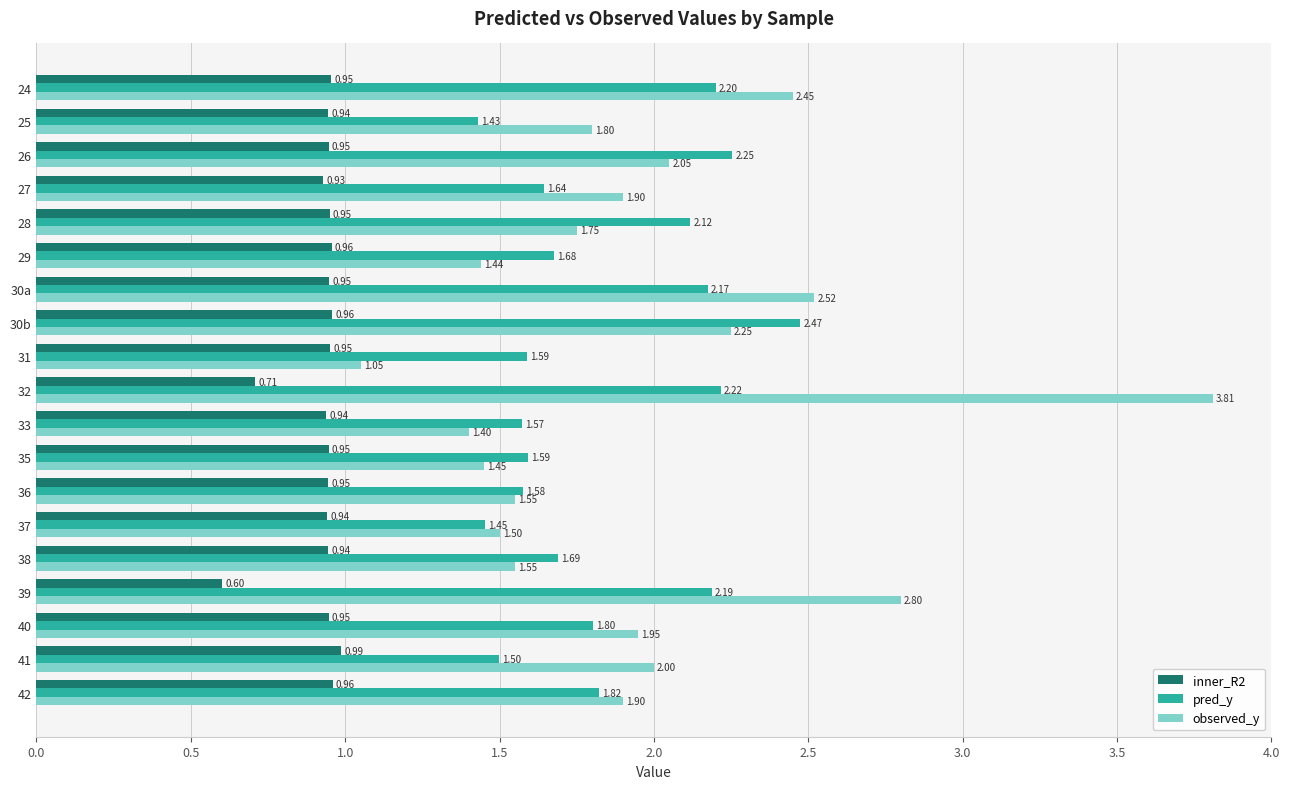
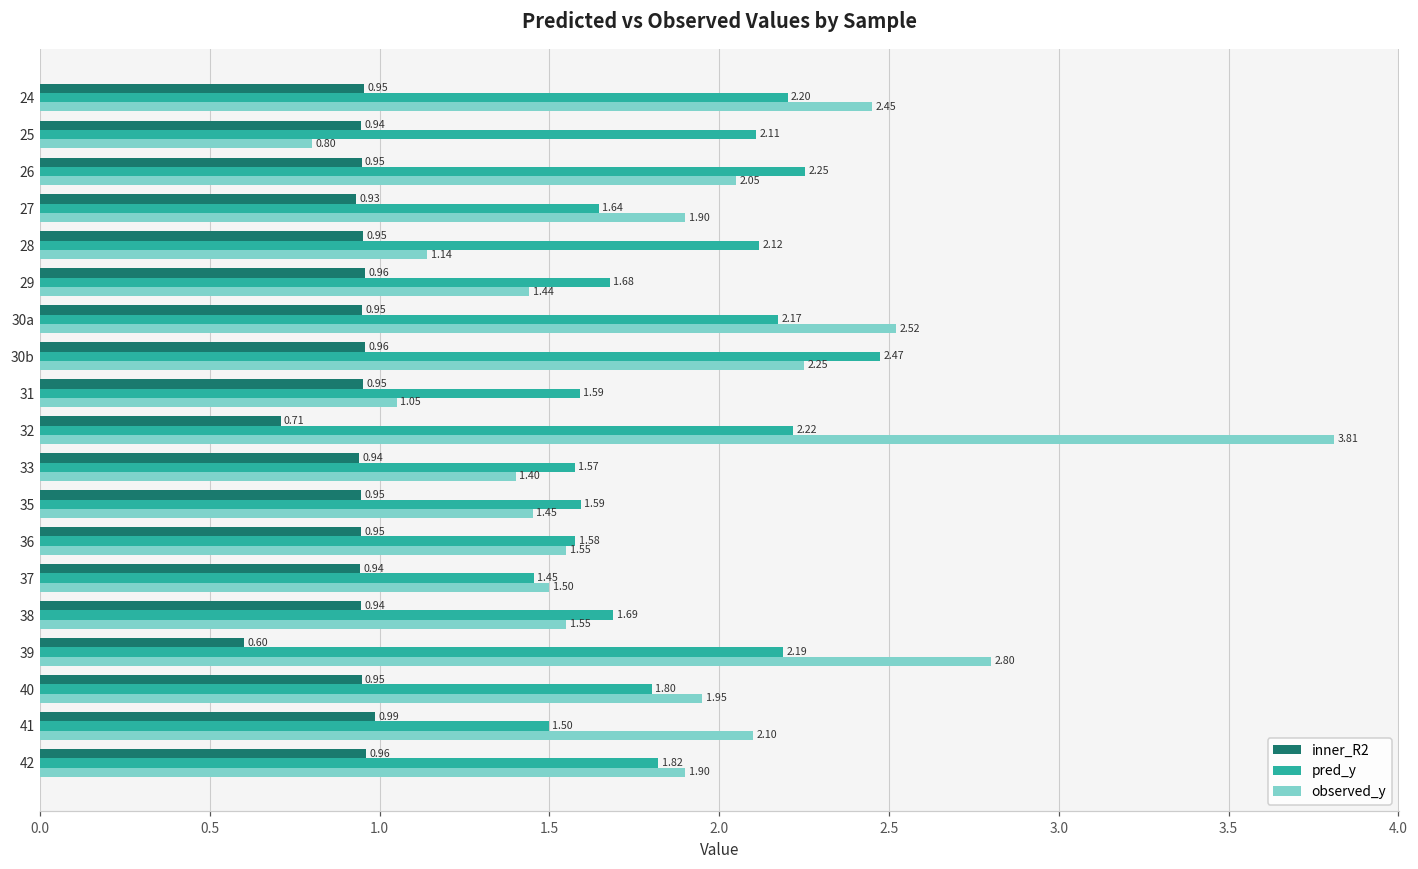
  {
    "inner_R2": {
      "24": 0.95,
      "25": 0.94,
      "26": 0.95,
      "27": 0.93,
      "28": 0.95,
      "29": 0.96,
      "30a": 0.95,
      "30b": 0.96,
      "31": 0.95,
      "32": 0.71,
      "33": 0.94,
      "35": 0.95,
      "36": 0.95,
      "37": 0.94,
      "38": 0.94,
      "39": 0.60,
      "40": 0.95,
      "41": 0.99,
      "42": 0.96
    },
    "pred_y": {
      "24": 2.20,
-     "25": 1.43,
+     "25": 2.11,
      "26": 2.25,
      "27": 1.64,
      "28": 2.12,
      "29": 1.68,
      "30a": 2.17,
      "30b": 2.47,
      "31": 1.59,
      "32": 2.22,
      "33": 1.57,
      "35": 1.59,
      "36": 1.58,
      "37": 1.45,
      "38": 1.69,
      "39": 2.19,
      "40": 1.80,
      "41": 1.50,
      "42": 1.82
    },
    "observed_y": {
      "24": 2.45,
-     "25": 1.80,
+     "25": 0.80,
      "26": 2.05,
      "27": 1.90,
-     "28": 1.75,
+     "28": 1.14,
      "29": 1.44,
      "30a": 2.52,
      "30b": 2.25,
      "31": 1.05,
      "32": 3.81,
      "33": 1.40,
      "35": 1.45,
      "36": 1.55,
      "37": 1.50,
      "38": 1.55,
      "39": 2.80,
      "40": 1.95,
-     "41": 2.00,
+     "41": 2.10,
      "42": 1.90
    }
  }
